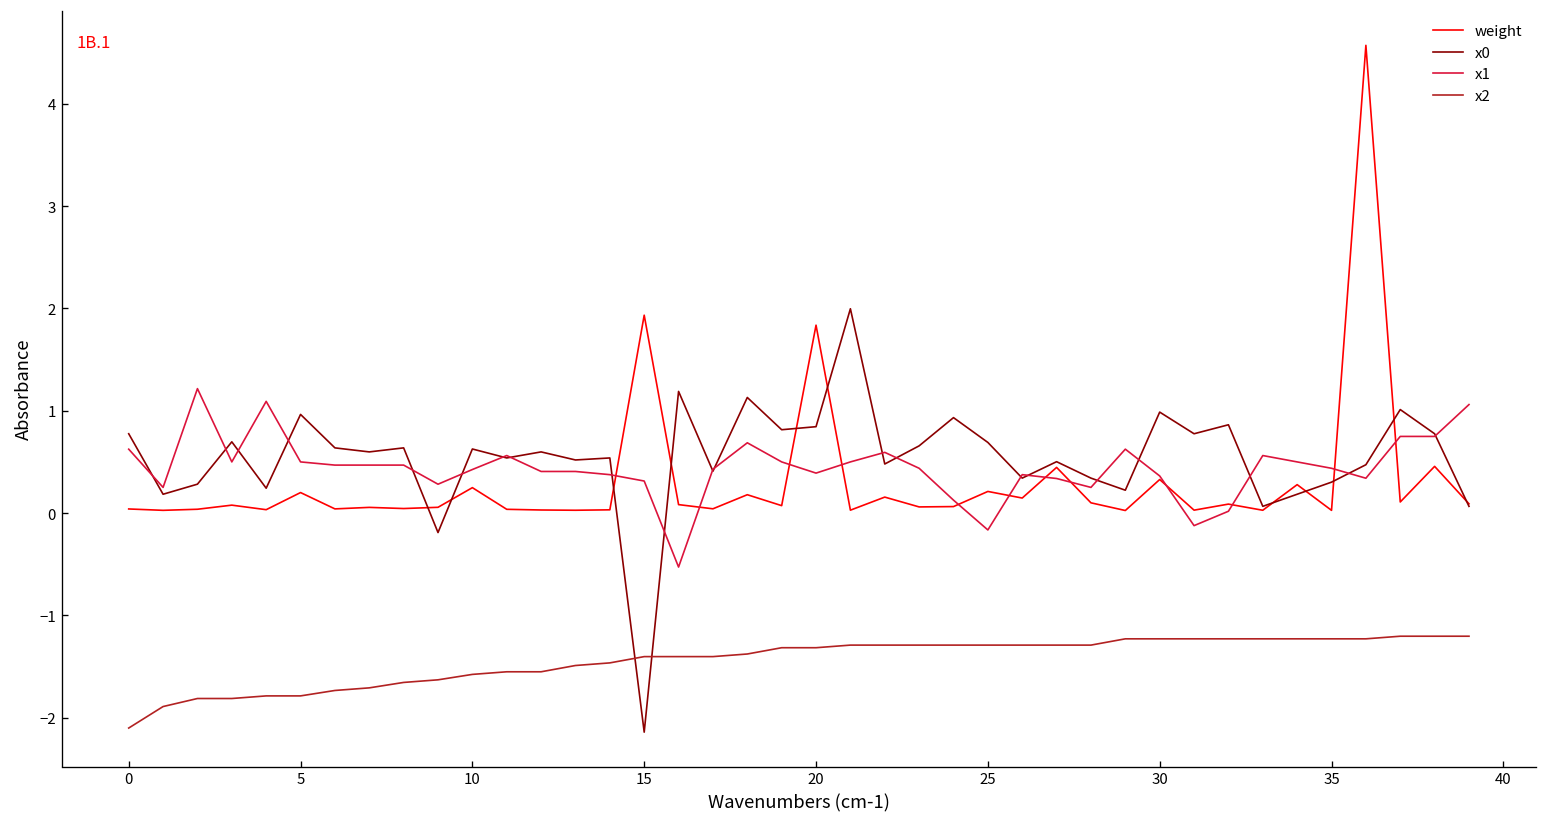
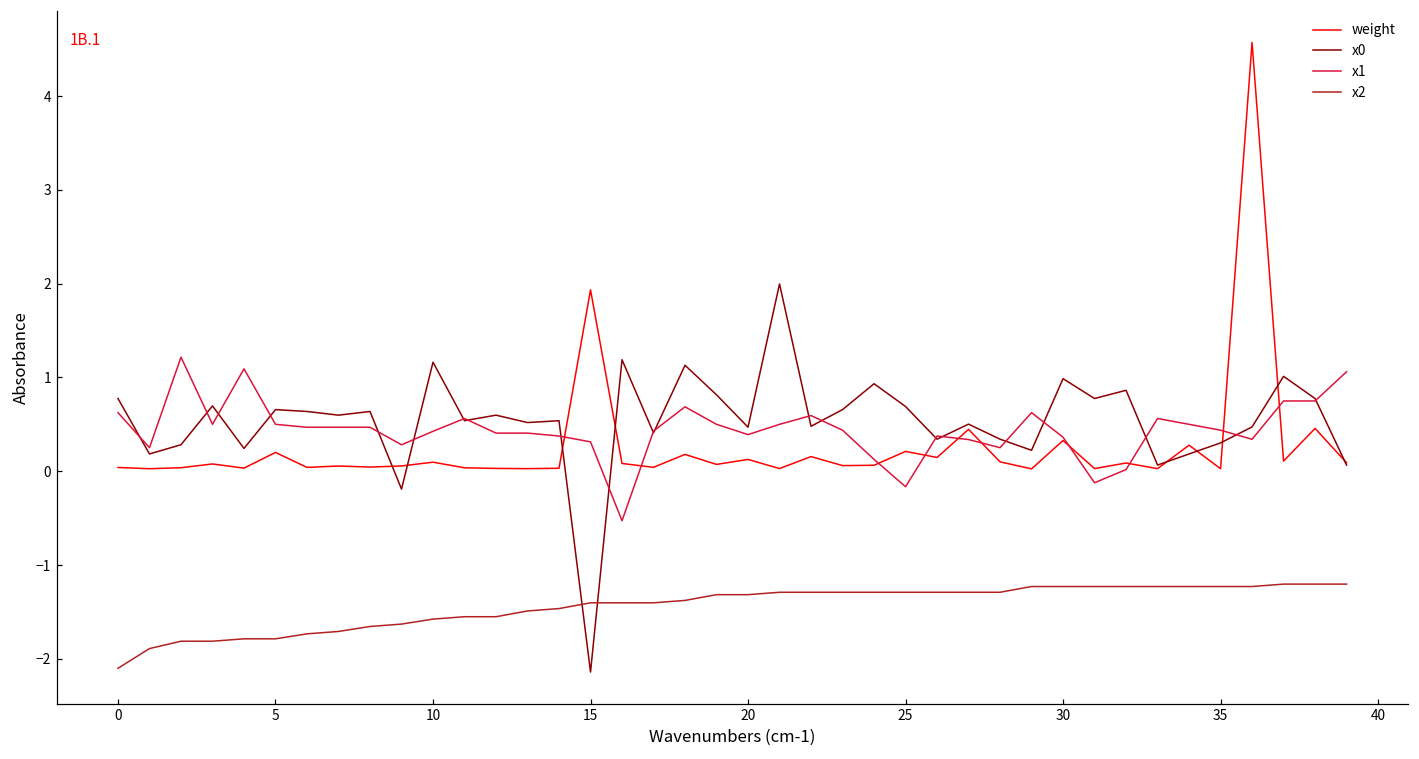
  {
    "weight": {
      "0": 0.0,
      "5": 0.2,
-     "10": 0.2,
+     "10": 0.1,
      "15": 1.9,
-     "20": 1.8,
+     "20": 0.1,
      "25": 0.2,
      "30": 0.3,
      "35": 0.0
    },
    "x0": {
      "0": 0.8,
-     "5": 1.0,
-     "10": 0.6,
+     "5": 0.7,
+     "10": 1.2,
      "15": -2.1,
-     "20": 0.8,
+     "20": 0.5,
      "25": 0.7,
      "30": 1.0,
      "35": 0.3
    }
  }
